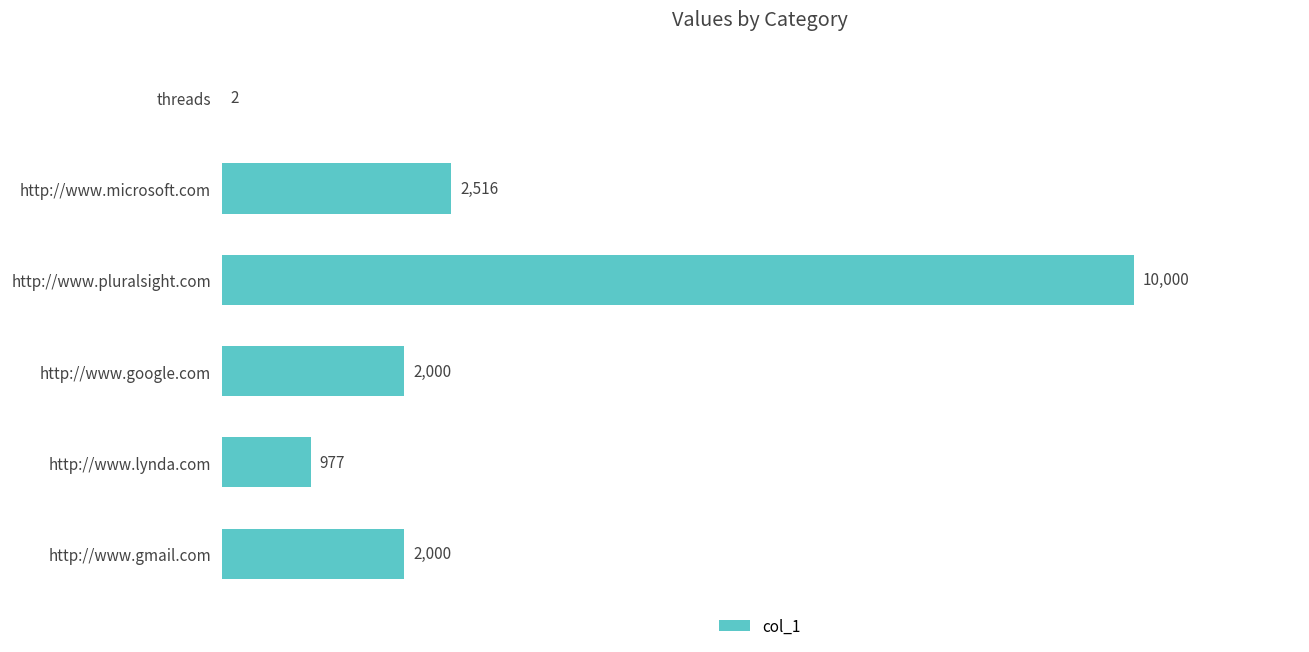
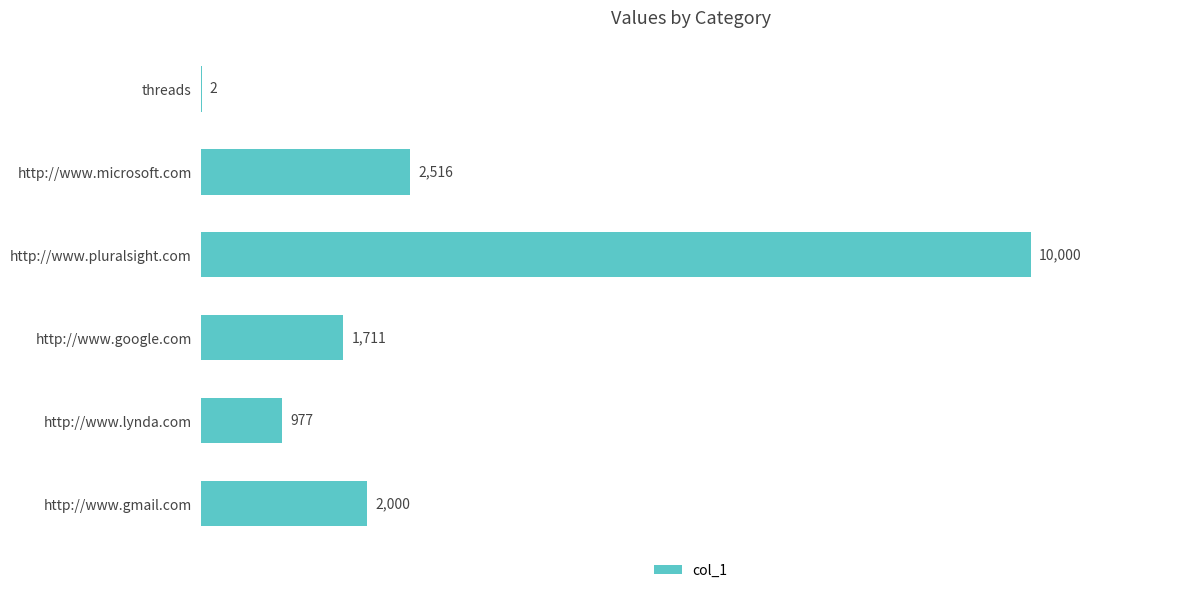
  {
    "threads": "2",
    "http://www.microsoft.com": "2,516",
    "http://www.pluralsight.com": "10,000",
-   "http://www.google.com": "2,000",
+   "http://www.google.com": "1,711",
    "http://www.lynda.com": "977",
    "http://www.gmail.com": "2,000"
  }
